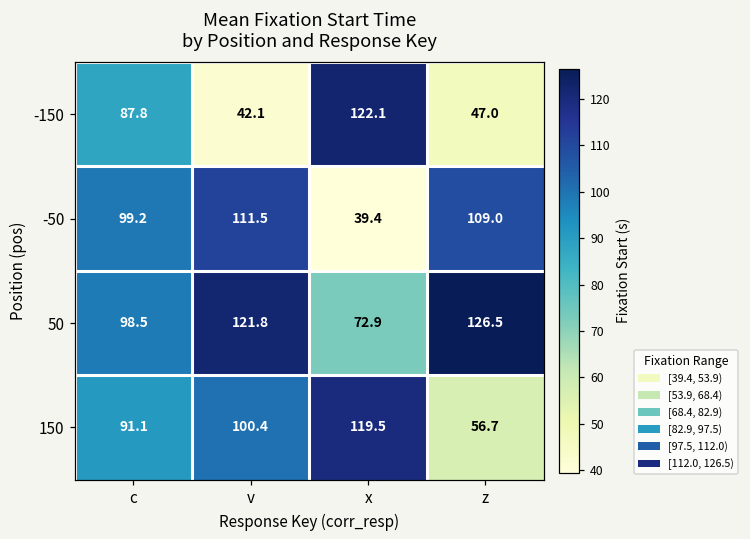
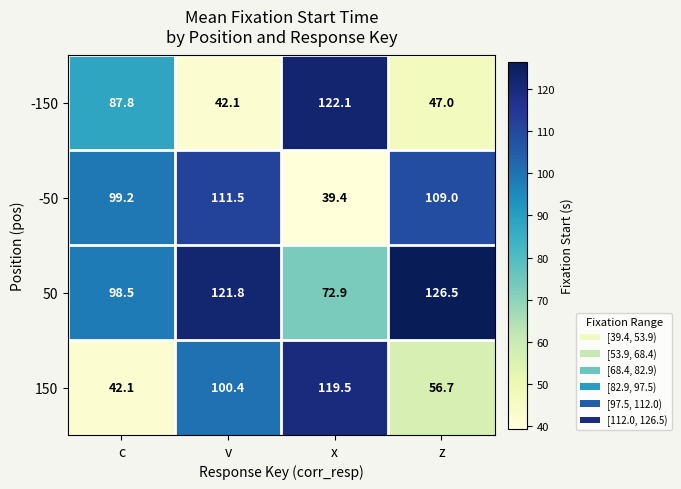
  {
    "-150": {
      "c": 87.8,
      "v": 42.1,
      "x": 122.1,
      "z": 47.0
    },
    "-50": {
      "c": 99.2,
      "v": 111.5,
      "x": 39.4,
      "z": 109.0
    },
    "50": {
      "c": 98.5,
      "v": 121.8,
      "x": 72.9,
      "z": 126.5
    },
    "150": {
-     "c": 91.1,
+     "c": 42.1,
      "v": 100.4,
      "x": 119.5,
      "z": 56.7
    }
  }
